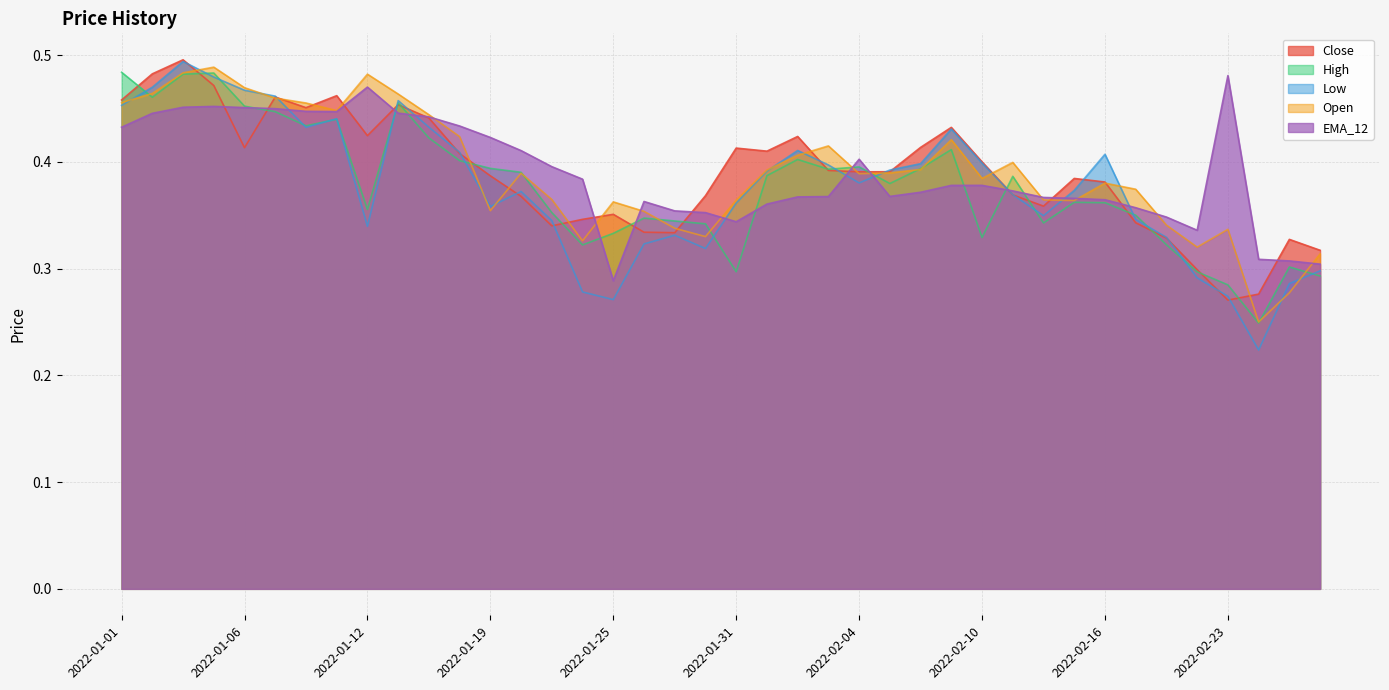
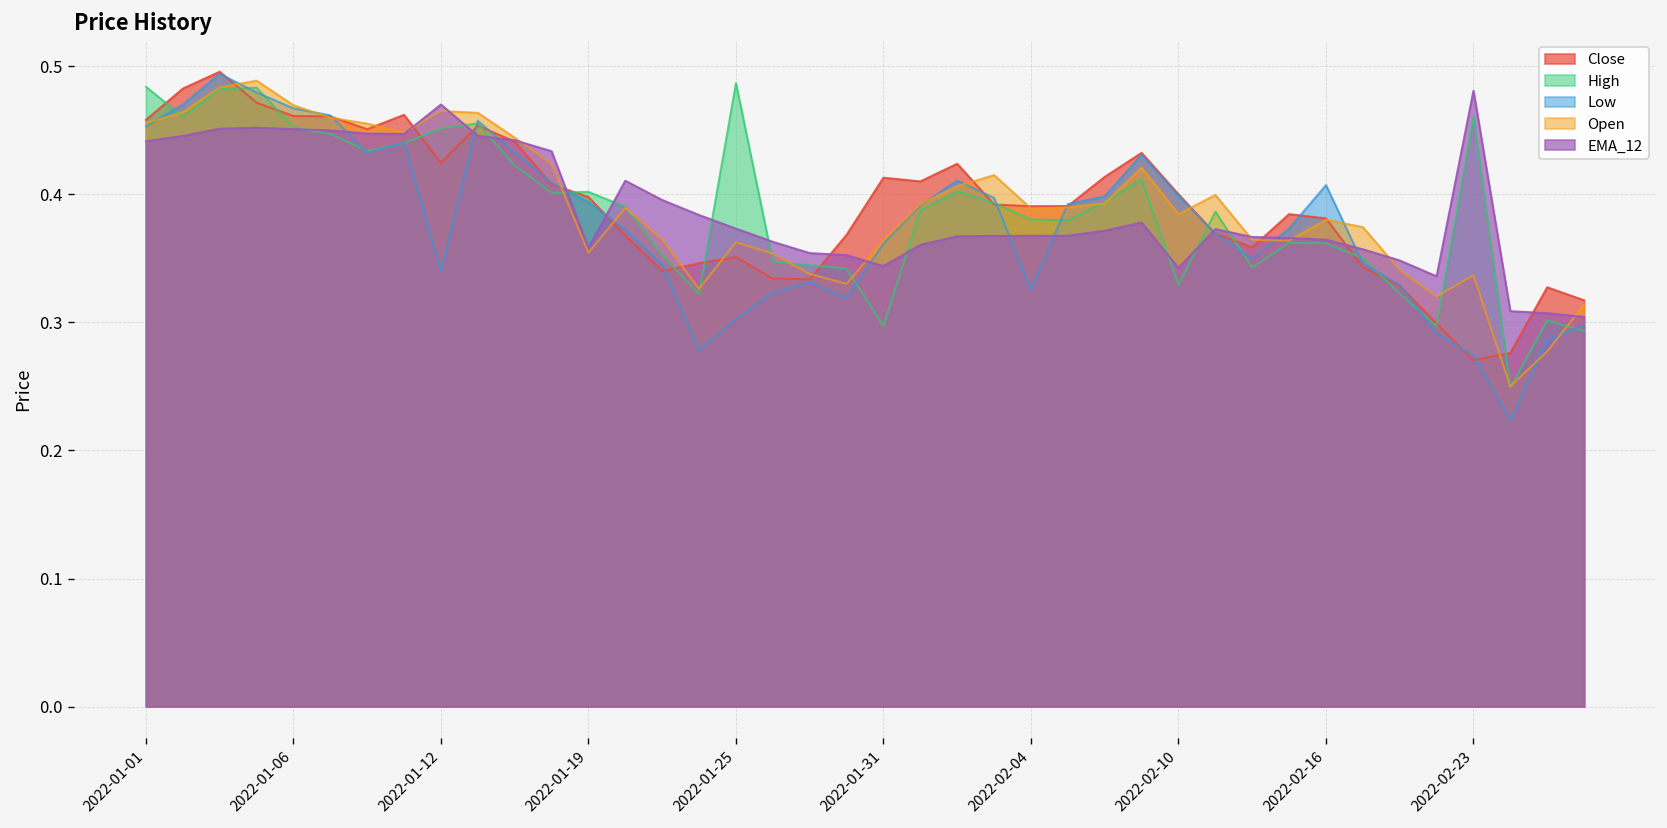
  {
    "Close": {
-     "2022-01-06": 0.413,
+     "2022-01-06": 0.461,
      "2022-01-12": 0.425,
-     "2022-01-19": 0.387,
+     "2022-01-19": 0.398,
      "2022-01-25": 0.351,
      "2022-01-31": 0.413,
      "2022-02-23": 0.271
    },
    "High": {
      "2022-01-01": 0.484,
-     "2022-01-12": 0.355,
-     "2022-01-19": 0.394,
-     "2022-01-25": 0.333,
+     "2022-01-12": 0.452,
+     "2022-01-19": 0.402,
+     "2022-01-25": 0.487,
      "2022-01-31": 0.297,
-     "2022-02-04": 0.395,
+     "2022-02-04": 0.380,
      "2022-02-10": 0.329,
      "2022-02-16": 0.362,
-     "2022-02-23": 0.285
+     "2022-02-23": 0.461
    },
    "Low": {
      "2022-01-01": 0.453,
      "2022-01-12": 0.340,
-     "2022-01-19": 0.358,
-     "2022-01-25": 0.271,
+     "2022-01-19": 0.394,
+     "2022-01-25": 0.303,
      "2022-01-31": 0.362,
-     "2022-02-04": 0.380,
+     "2022-02-04": 0.325,
      "2022-02-16": 0.407,
      "2022-02-23": 0.274
    },
    "Open": {
-     "2022-01-12": 0.482,
+     "2022-01-12": 0.465,
      "2022-01-19": 0.354,
      "2022-01-25": 0.363,
      "2022-01-31": 0.364,
      "2022-02-10": 0.385,
      "2022-02-23": 0.337
    },
    "EMA_12": {
-     "2022-01-01": 0.433,
+     "2022-01-01": 0.441,
      "2022-01-12": 0.470,
-     "2022-01-19": 0.423,
-     "2022-01-25": 0.289,
+     "2022-01-19": 0.358,
+     "2022-01-25": 0.373,
      "2022-01-31": 0.344,
-     "2022-02-04": 0.403,
-     "2022-02-10": 0.378,
+     "2022-02-04": 0.368,
+     "2022-02-10": 0.343,
      "2022-02-16": 0.365,
      "2022-02-23": 0.481
    }
  }
